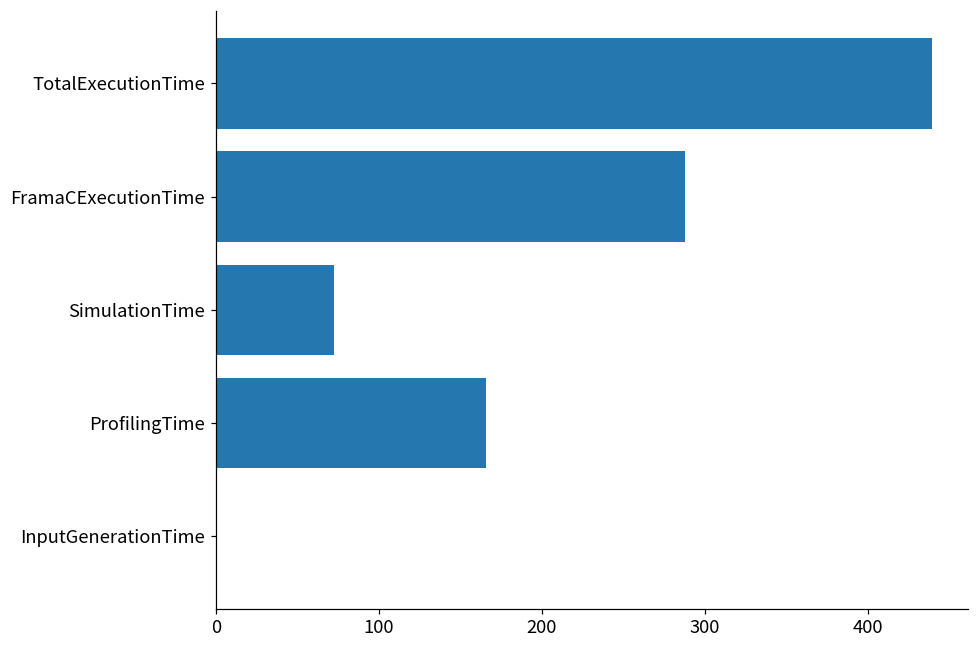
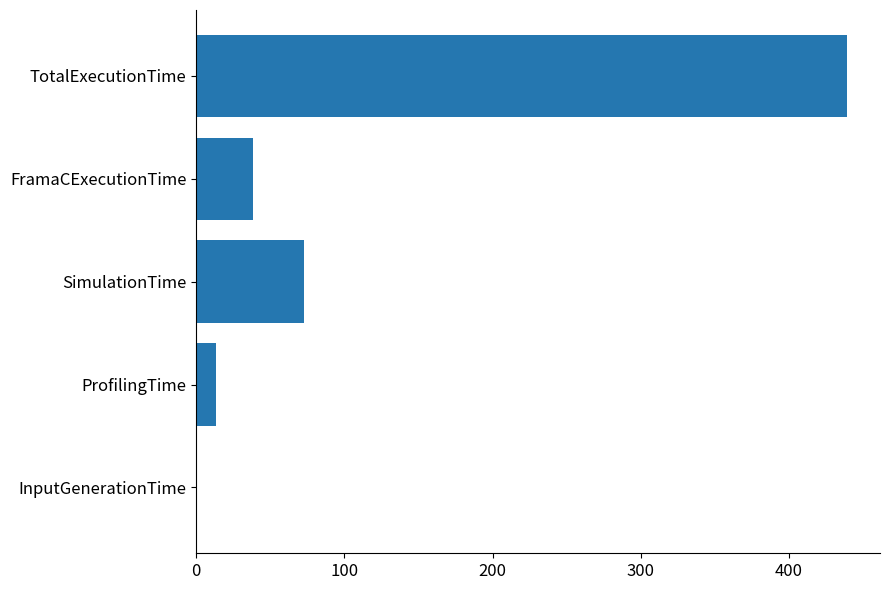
  {
    "TotalExecutionTime": 439,
-   "FramaCExecutionTime": 288,
+   "FramaCExecutionTime": 38,
    "SimulationTime": 72,
-   "ProfilingTime": 165
+   "ProfilingTime": 13
  }
